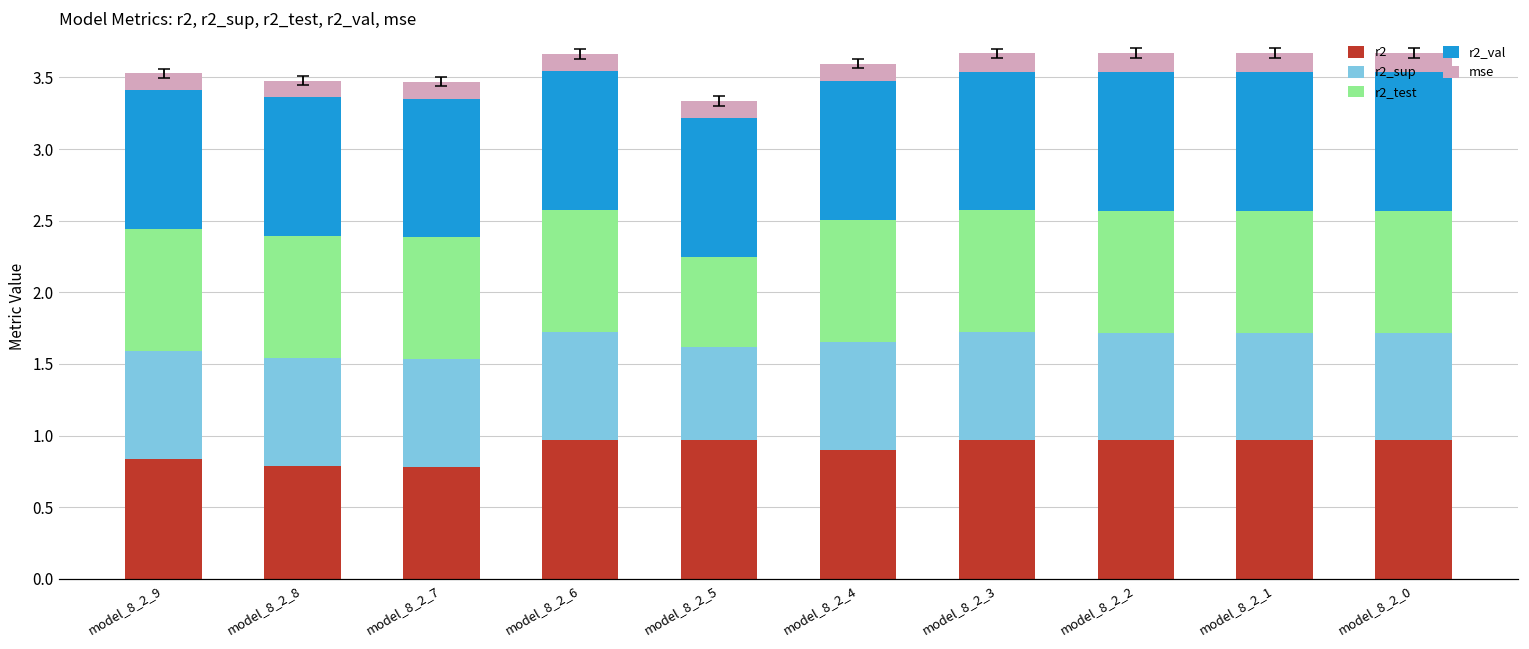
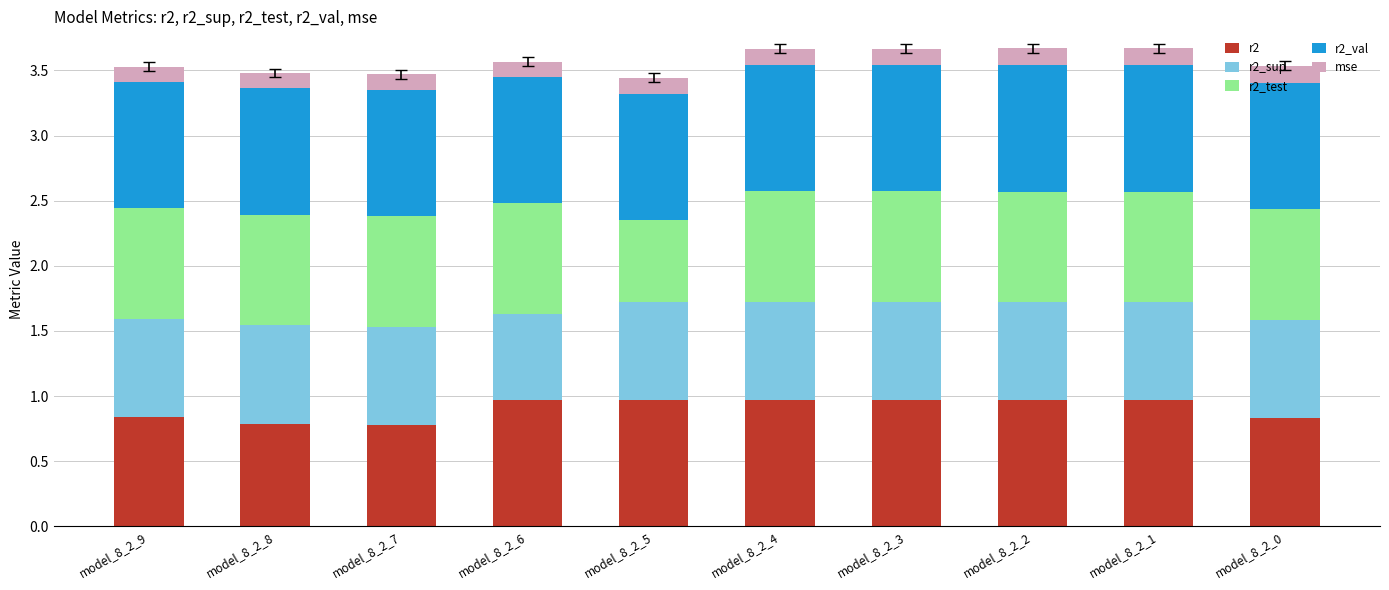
  {
    "r2": {
      "model_8_2_9": 0.84,
      "model_8_2_8": 0.79,
      "model_8_2_7": 0.78,
      "model_8_2_6": 0.97,
      "model_8_2_5": 0.97,
-     "model_8_2_4": 0.90,
+     "model_8_2_4": 0.97,
      "model_8_2_3": 0.97,
      "model_8_2_2": 0.97,
      "model_8_2_1": 0.97,
-     "model_8_2_0": 0.97
+     "model_8_2_0": 0.83
    },
    "r2_sup": {
      "model_8_2_9": 0.76,
      "model_8_2_8": 0.75,
      "model_8_2_7": 0.75,
-     "model_8_2_6": 0.75,
-     "model_8_2_5": 0.65,
+     "model_8_2_6": 0.66,
+     "model_8_2_5": 0.75,
      "model_8_2_4": 0.75,
      "model_8_2_3": 0.75,
      "model_8_2_2": 0.75,
      "model_8_2_1": 0.75,
      "model_8_2_0": 0.75
    },
    "r2_test": {
      "model_8_2_9": 0.85,
      "model_8_2_8": 0.85,
      "model_8_2_7": 0.85,
      "model_8_2_6": 0.85,
      "model_8_2_5": 0.63,
      "model_8_2_4": 0.85,
      "model_8_2_3": 0.85,
      "model_8_2_2": 0.85,
      "model_8_2_1": 0.85,
      "model_8_2_0": 0.85
    },
    "mse": {
      "model_8_2_9": 0.11,
      "model_8_2_8": 0.12,
      "model_8_2_7": 0.12,
      "model_8_2_6": 0.12,
      "model_8_2_5": 0.12,
      "model_8_2_4": 0.12,
      "model_8_2_3": 0.13,
      "model_8_2_2": 0.13,
      "model_8_2_1": 0.13,
      "model_8_2_0": 0.13
    }
  }
